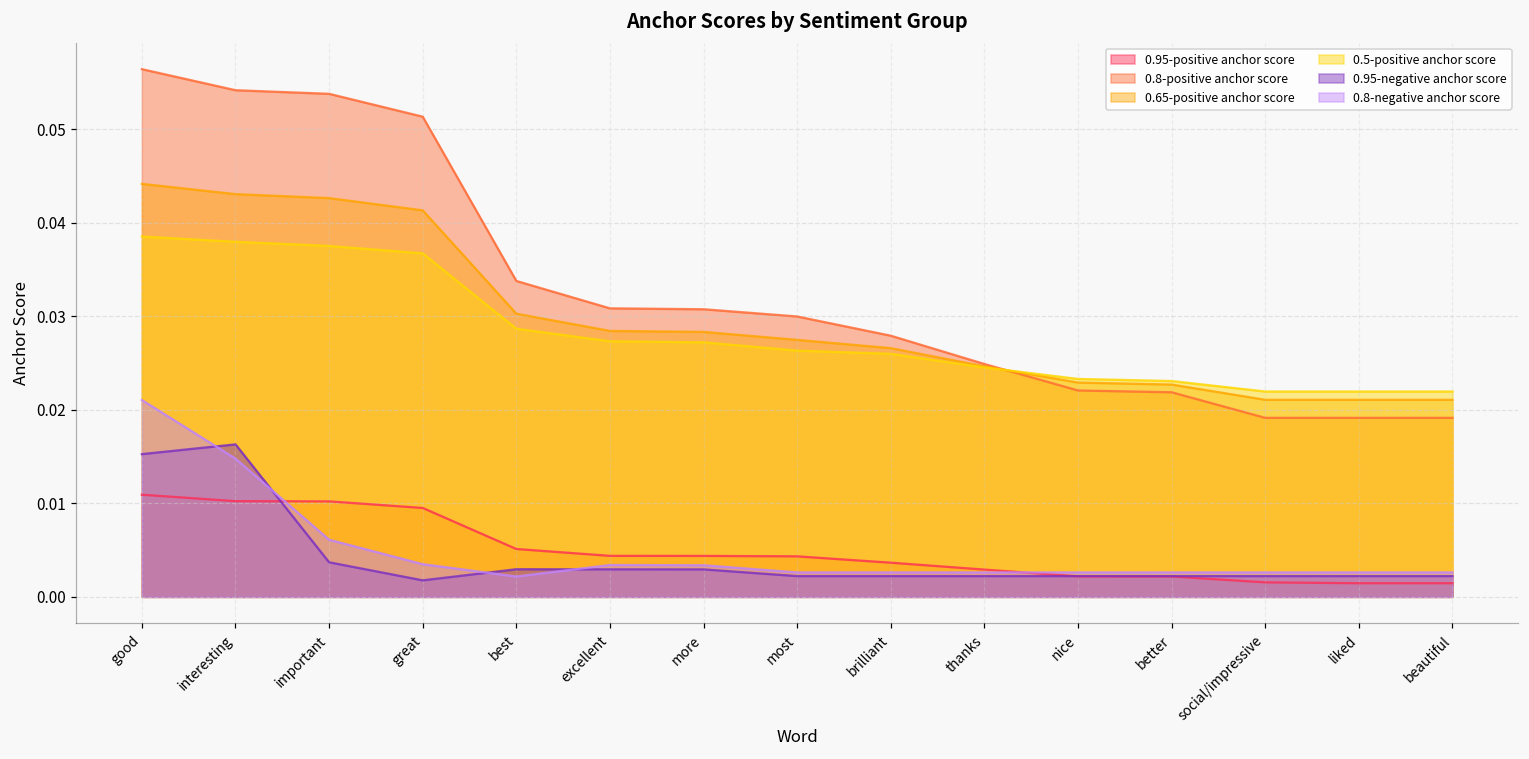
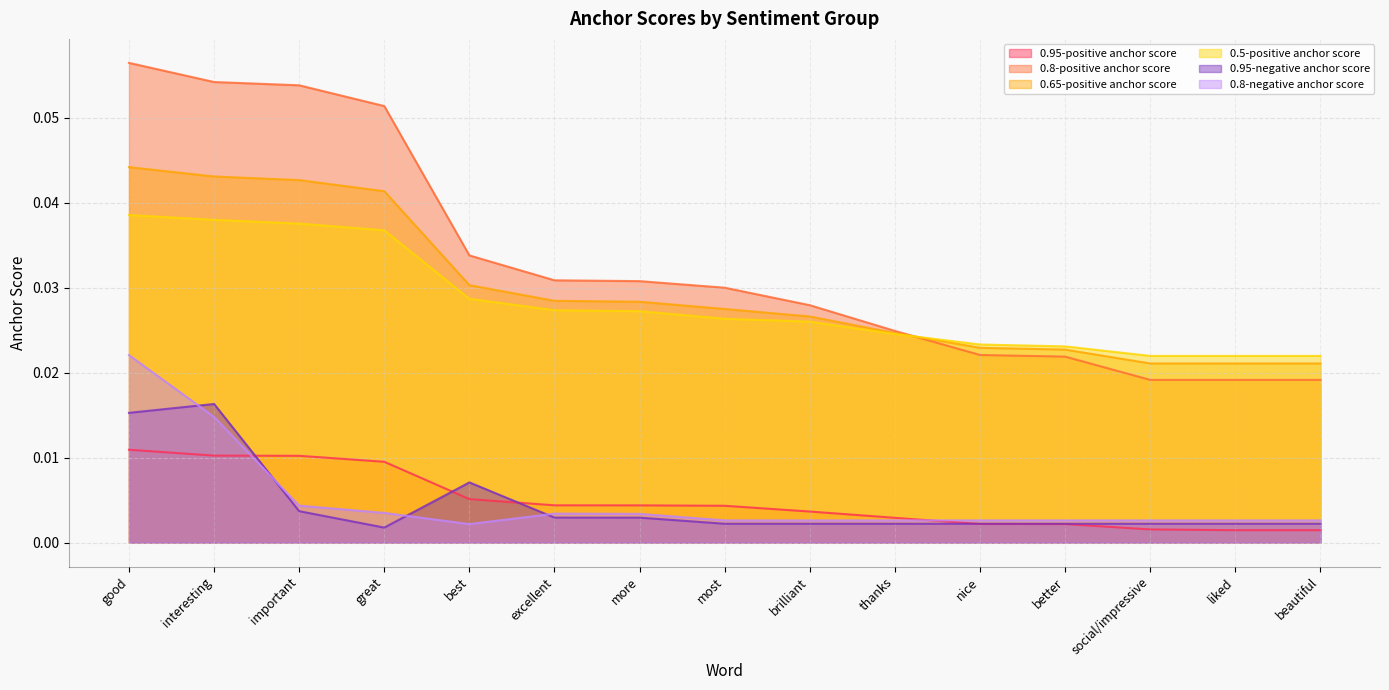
  {
    "0.95-negative anchor score": {
      "good": 0.015,
      "interesting": 0.016,
      "important": 0.004,
      "great": 0.002,
-     "best": 0.003,
+     "best": 0.007,
      "excellent": 0.003,
      "more": 0.003,
      "most": 0.002,
      "brilliant": 0.002,
      "thanks": 0.002,
      "social/impressive": 0.002,
      "liked": 0.002,
      "beautiful": 0.002
    },
    "0.8-negative anchor score": {
-     "good": 0.021,
+     "good": 0.022,
      "interesting": 0.015,
-     "important": 0.006,
+     "important": 0.004,
      "great": 0.003,
      "best": 0.002,
      "excellent": 0.003,
      "more": 0.003,
      "most": 0.003,
      "brilliant": 0.003,
      "thanks": 0.003,
      "nice": 0.003,
      "better": 0.003,
      "social/impressive": 0.003,
      "liked": 0.003,
      "beautiful": 0.003
    }
  }
